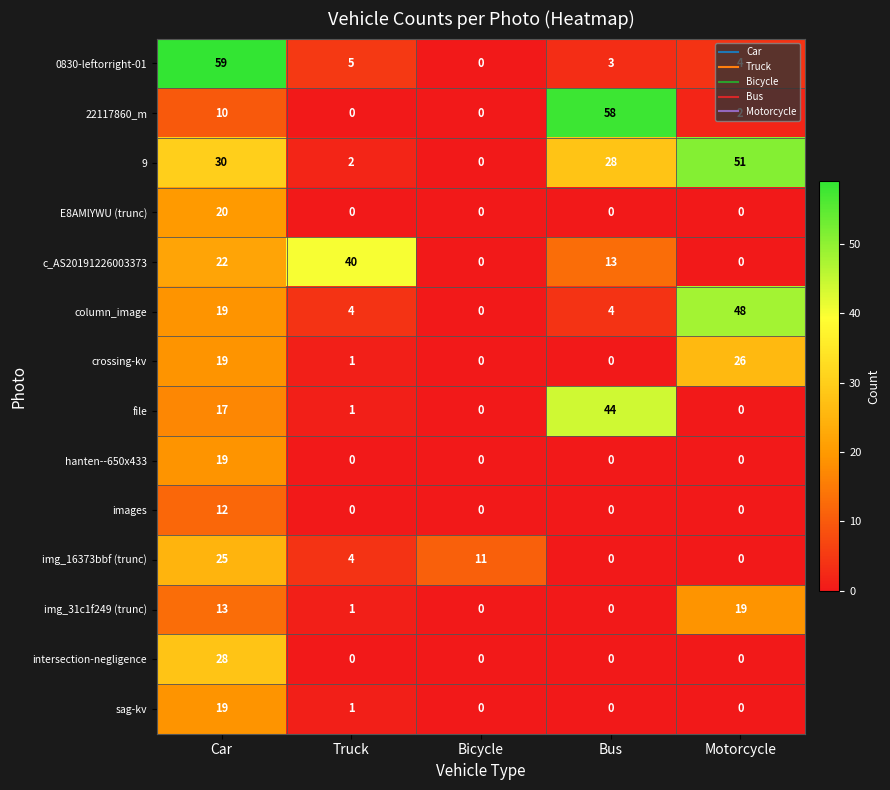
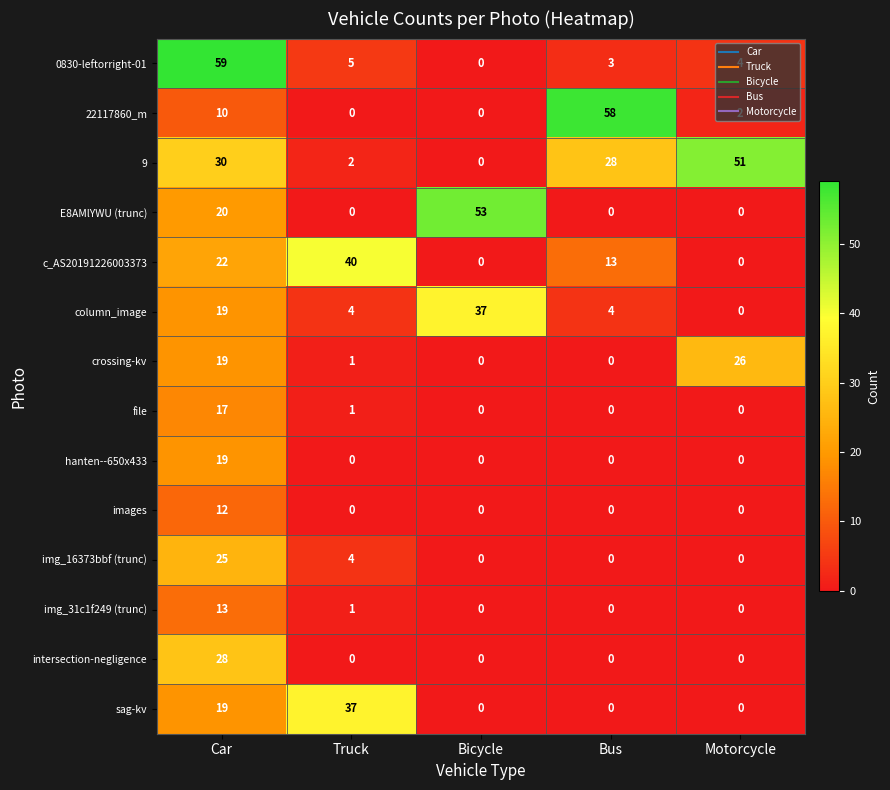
  {
    "0830-leftorright-01": {
      "Car": 59,
      "Truck": 5,
      "Bicycle": 0,
      "Bus": 3
    },
    "22117860_m": {
      "Car": 10,
      "Truck": 0,
      "Bicycle": 0,
      "Bus": 58
    },
    "9": {
      "Car": 30,
      "Truck": 2,
      "Bicycle": 0,
      "Bus": 28,
      "Motorcycle": 51
    },
    "E8AMlYWU (trunc)": {
      "Car": 20,
      "Truck": 0,
-     "Bicycle": 0,
+     "Bicycle": 53,
      "Bus": 0,
      "Motorcycle": 0
    },
    "c_AS20191226003373": {
      "Car": 22,
      "Truck": 40,
      "Bicycle": 0,
      "Bus": 13,
      "Motorcycle": 0
    },
    "column_image": {
      "Car": 19,
      "Truck": 4,
-     "Bicycle": 0,
+     "Bicycle": 37,
      "Bus": 4,
-     "Motorcycle": 48
+     "Motorcycle": 0
    },
    "crossing-kv": {
      "Car": 19,
      "Truck": 1,
      "Bicycle": 0,
      "Bus": 0,
      "Motorcycle": 26
    },
    "file": {
      "Car": 17,
      "Truck": 1,
      "Bicycle": 0,
-     "Bus": 44,
+     "Bus": 0,
      "Motorcycle": 0
    },
    "hanten--650x433": {
      "Car": 19,
      "Truck": 0,
      "Bicycle": 0,
      "Bus": 0,
      "Motorcycle": 0
    },
    "images": {
      "Car": 12,
      "Truck": 0,
      "Bicycle": 0,
      "Bus": 0,
      "Motorcycle": 0
    },
    "img_16373bbf (trunc)": {
      "Car": 25,
      "Truck": 4,
-     "Bicycle": 11,
+     "Bicycle": 0,
      "Bus": 0,
      "Motorcycle": 0
    },
    "img_31c1f249 (trunc)": {
      "Car": 13,
      "Truck": 1,
      "Bicycle": 0,
      "Bus": 0,
-     "Motorcycle": 19
+     "Motorcycle": 0
    },
    "intersection-negligence": {
      "Car": 28,
      "Truck": 0,
      "Bicycle": 0,
      "Bus": 0,
      "Motorcycle": 0
    },
    "sag-kv": {
      "Car": 19,
-     "Truck": 1,
+     "Truck": 37,
      "Bicycle": 0,
      "Bus": 0,
      "Motorcycle": 0
    }
  }
